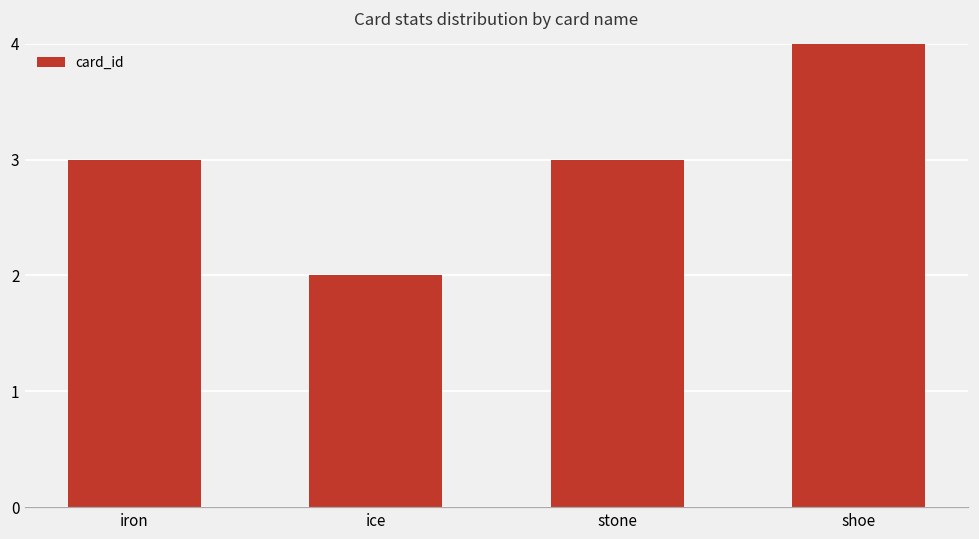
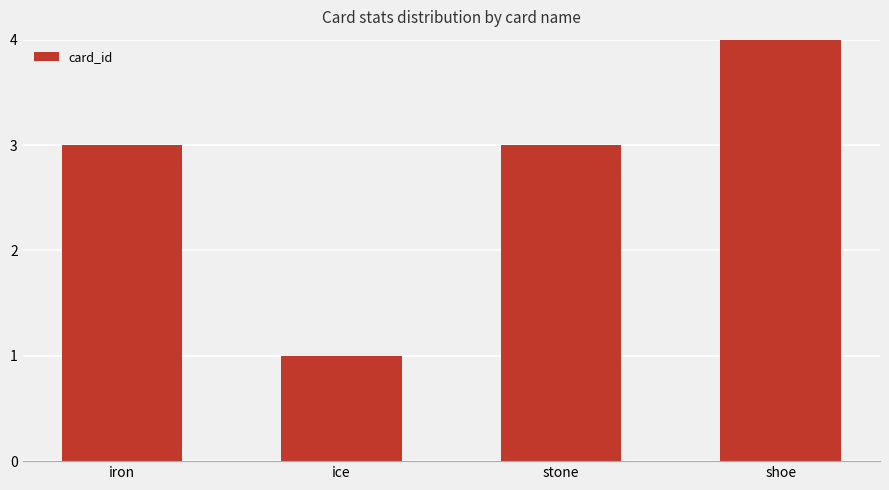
  {
    "iron": 3,
-   "ice": 2,
+   "ice": 1,
    "stone": 3,
    "shoe": 4
  }
